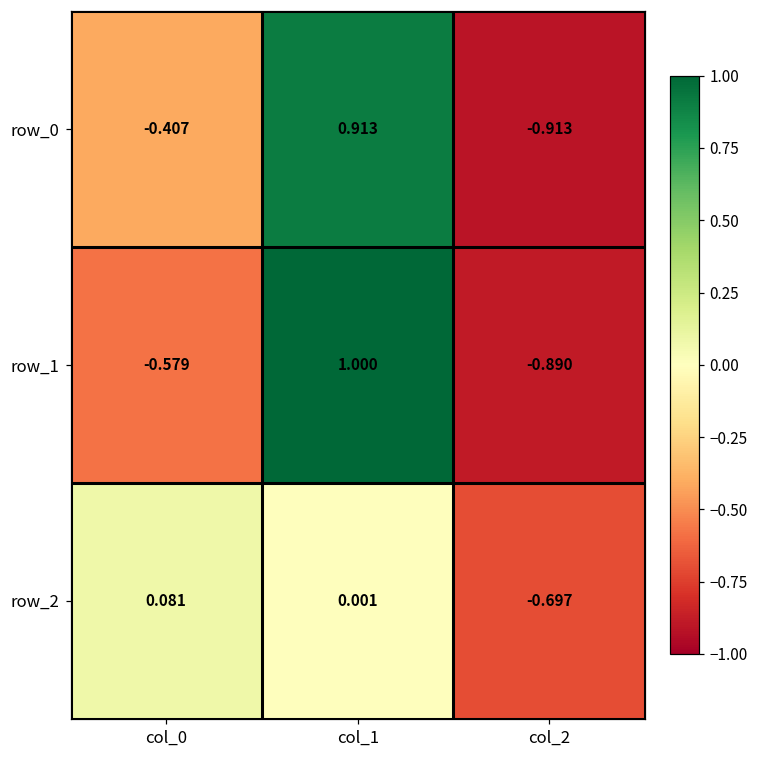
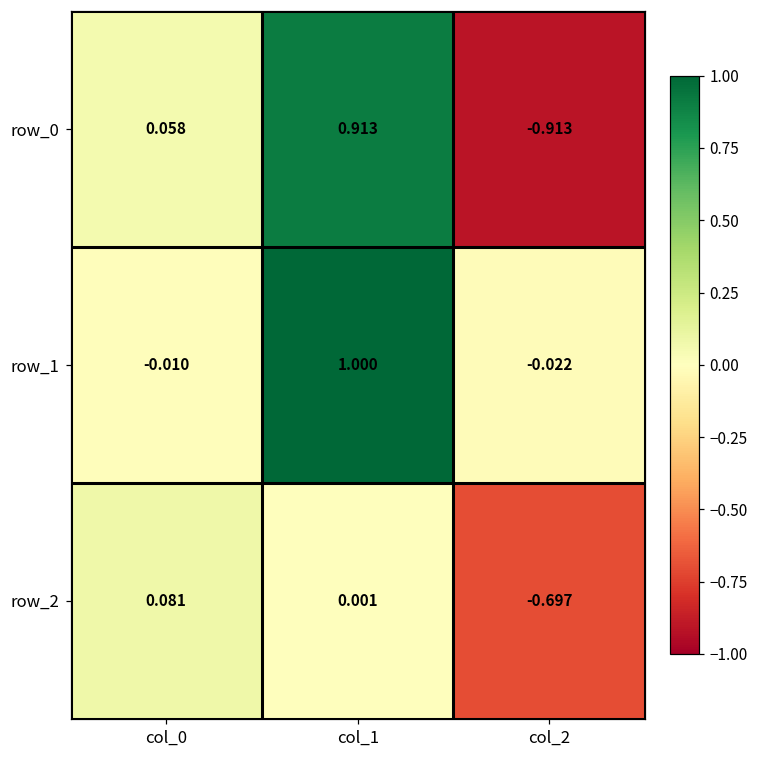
  {
    "row_0": {
-     "col_0": -0.407,
+     "col_0": 0.058,
      "col_1": 0.913,
      "col_2": -0.913
    },
    "row_1": {
-     "col_0": -0.579,
+     "col_0": -0.010,
      "col_1": 1.000,
-     "col_2": -0.890
+     "col_2": -0.022
    },
    "row_2": {
      "col_0": 0.081,
      "col_1": 0.001,
      "col_2": -0.697
    }
  }
